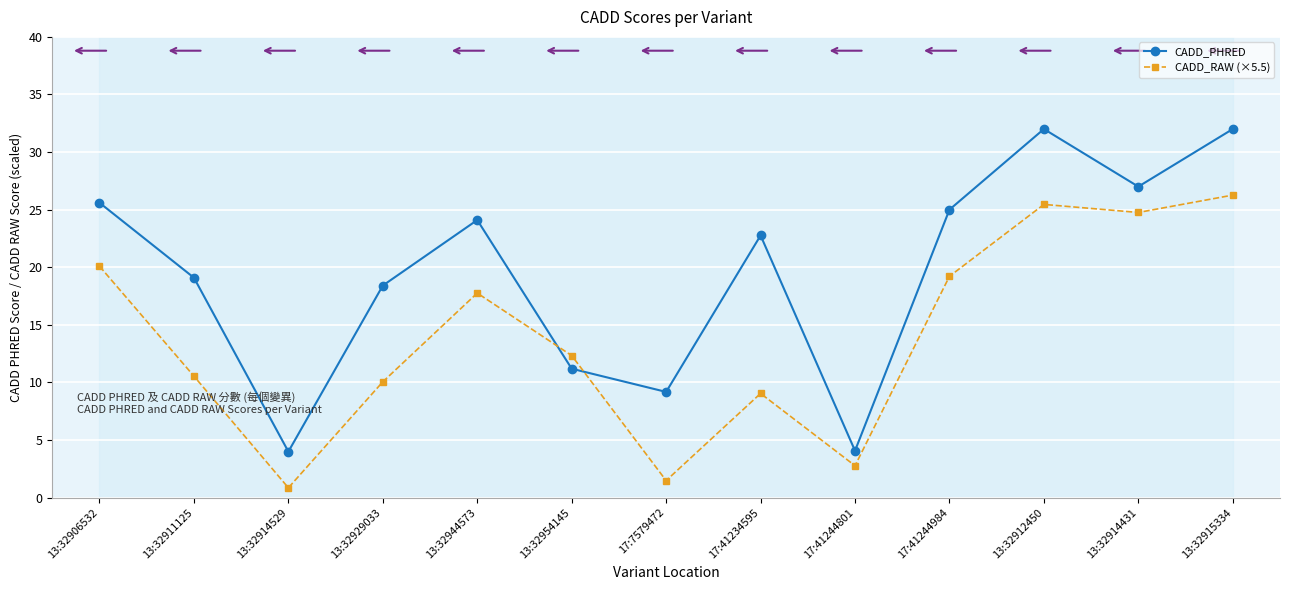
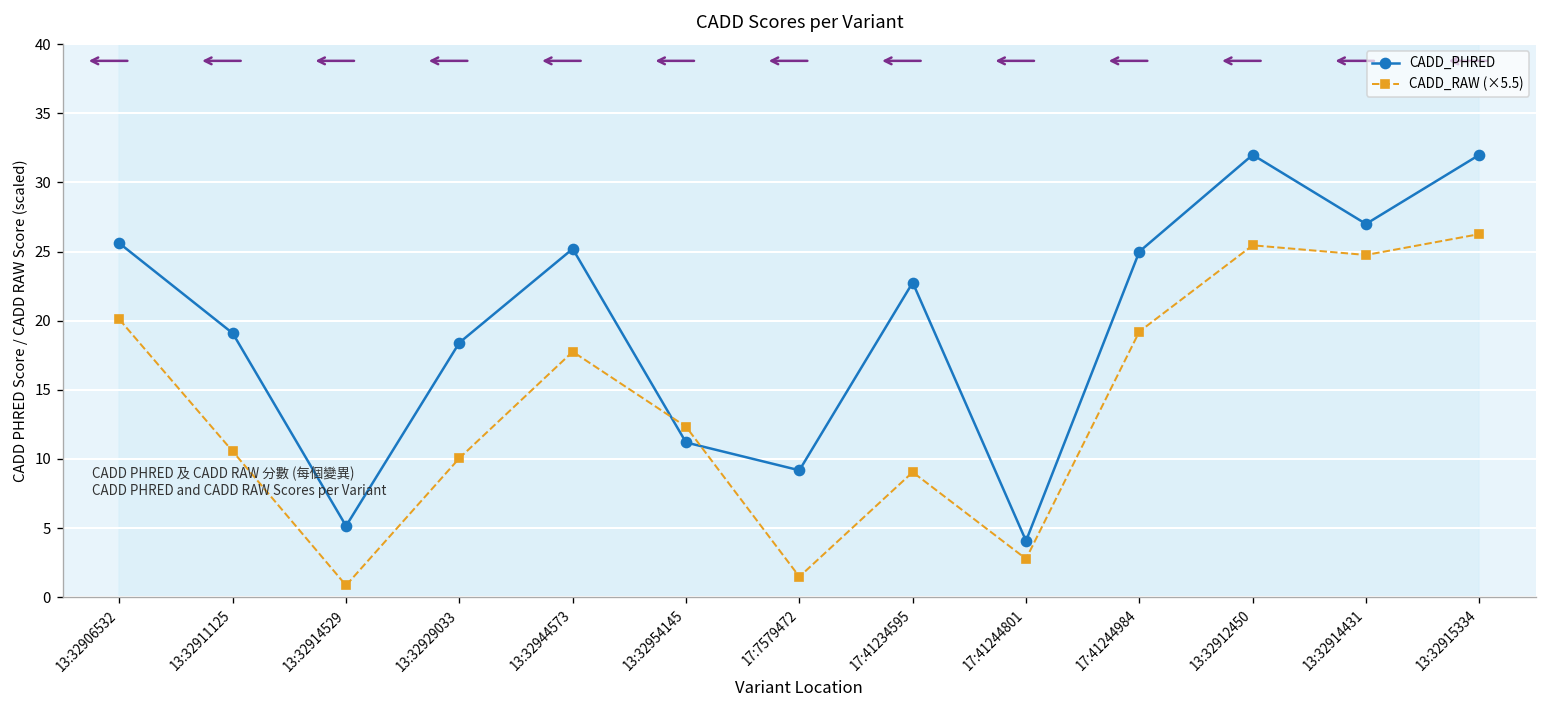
  {
    "CADD_PHRED": {
      "13:32906532": 25.6,
      "13:32911125": 19.1,
-     "13:32914529": 4.0,
+     "13:32914529": 5.1,
      "13:32929033": 18.4,
-     "13:32944573": 24.1,
+     "13:32944573": 25.2,
      "13:32954145": 11.2,
      "17:7579472": 9.2,
      "17:41234595": 22.8,
      "17:41244801": 4.1,
      "17:41244984": 25.0,
      "13:32912450": 32.0,
      "13:32914431": 27.0,
      "13:32915334": 32.0
    },
    "CADD_RAW (×5.5)": {
      "13:32906532": 20.1,
      "13:32911125": 10.5,
      "13:32914529": 0.9,
      "13:32929033": 10.1,
      "13:32944573": 17.8,
      "13:32954145": 12.3,
      "17:7579472": 1.5,
      "17:41234595": 9.0,
      "17:41244801": 2.8,
      "17:41244984": 19.2,
      "13:32912450": 25.5,
      "13:32914431": 24.8,
      "13:32915334": 26.3
    }
  }
